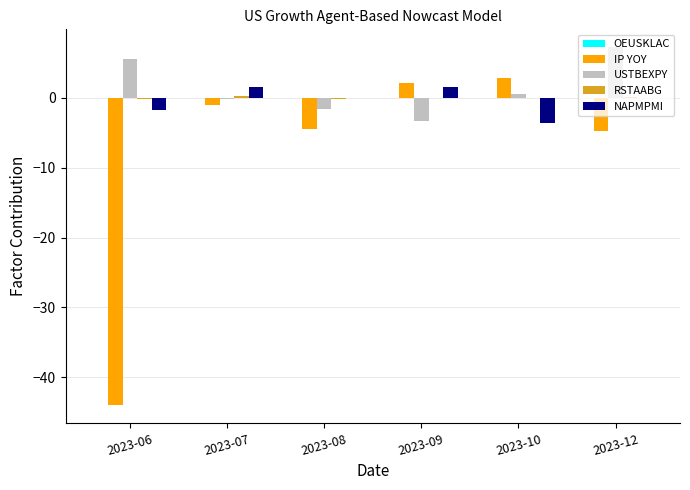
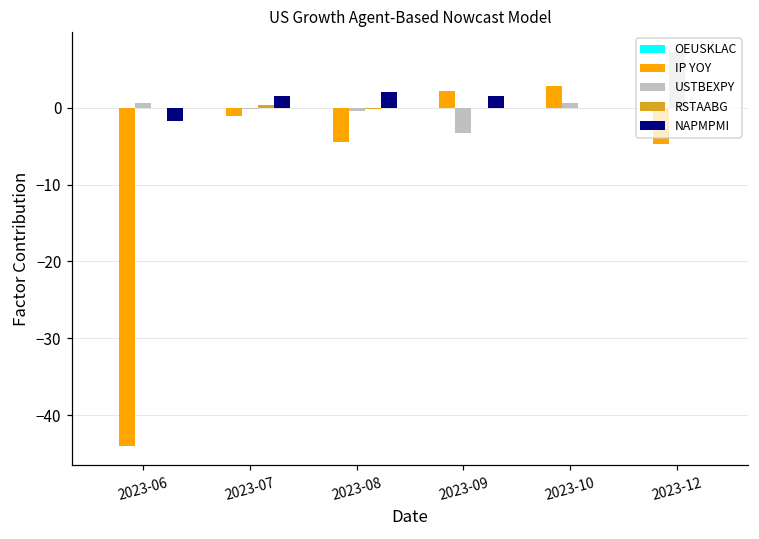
  {
    "USTBEXPY": {
-     "2023-06": 6,
-     "2023-08": -2,
+     "2023-06": 1,
+     "2023-08": 0,
      "2023-09": -3,
      "2023-10": 1
    },
    "NAPMPMI": {
      "2023-06": -2,
      "2023-07": 2,
-     "2023-08": 0,
+     "2023-08": 2,
      "2023-09": 2,
-     "2023-10": -4
+     "2023-10": 0
    }
  }
